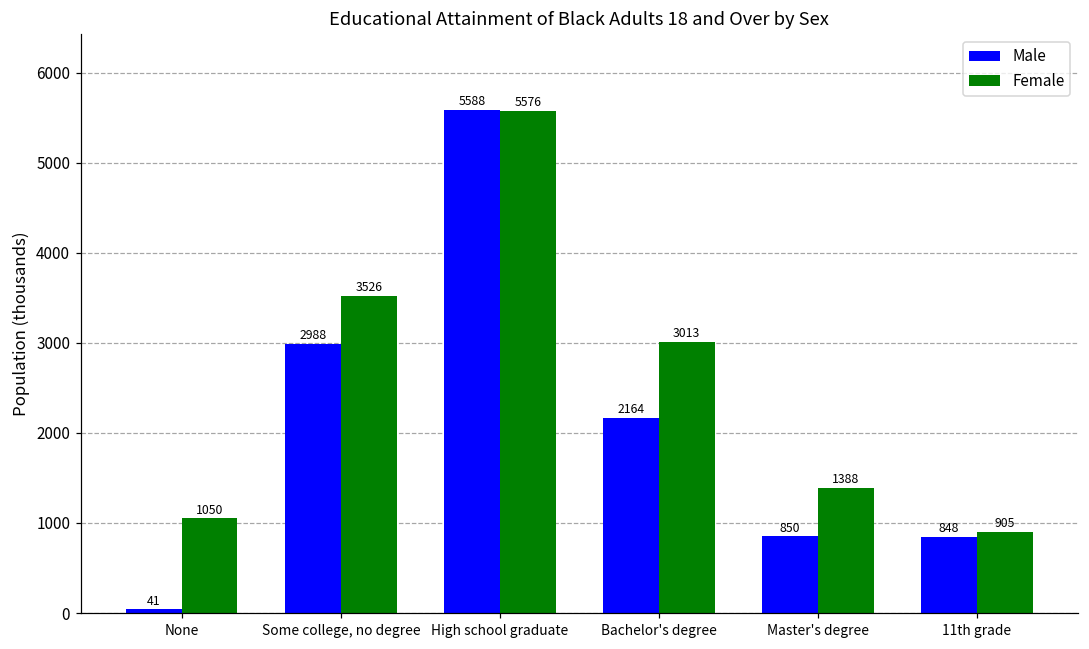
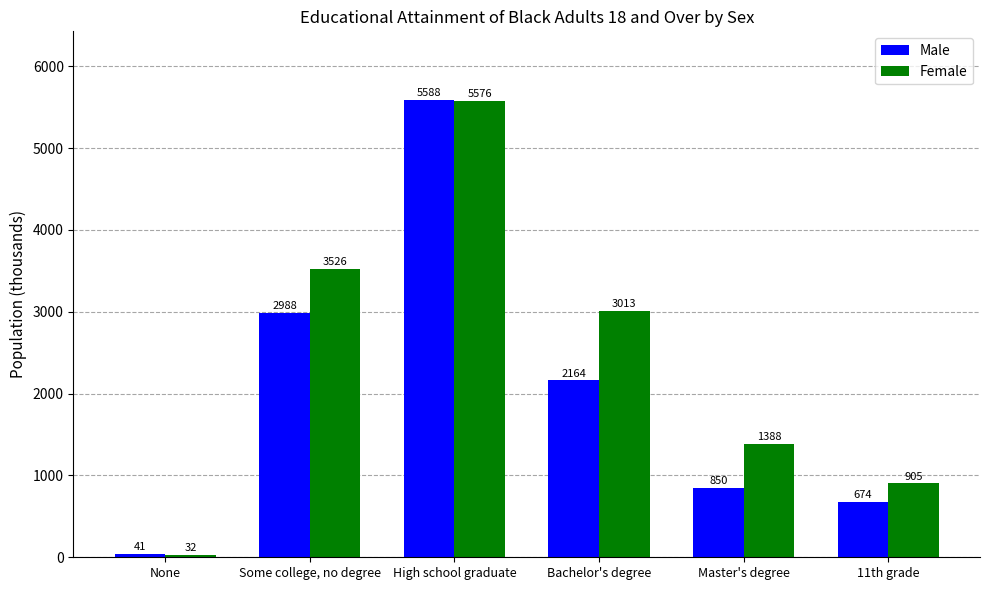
  {
    "Male": {
      "None": 41,
      "Some college, no degree": 2988,
      "High school graduate": 5588,
      "Bachelor's degree": 2164,
      "Master's degree": 850,
-     "11th grade": 848
+     "11th grade": 674
    },
    "Female": {
-     "None": 1050,
+     "None": 32,
      "Some college, no degree": 3526,
      "High school graduate": 5576,
      "Bachelor's degree": 3013,
      "Master's degree": 1388,
      "11th grade": 905
    }
  }
